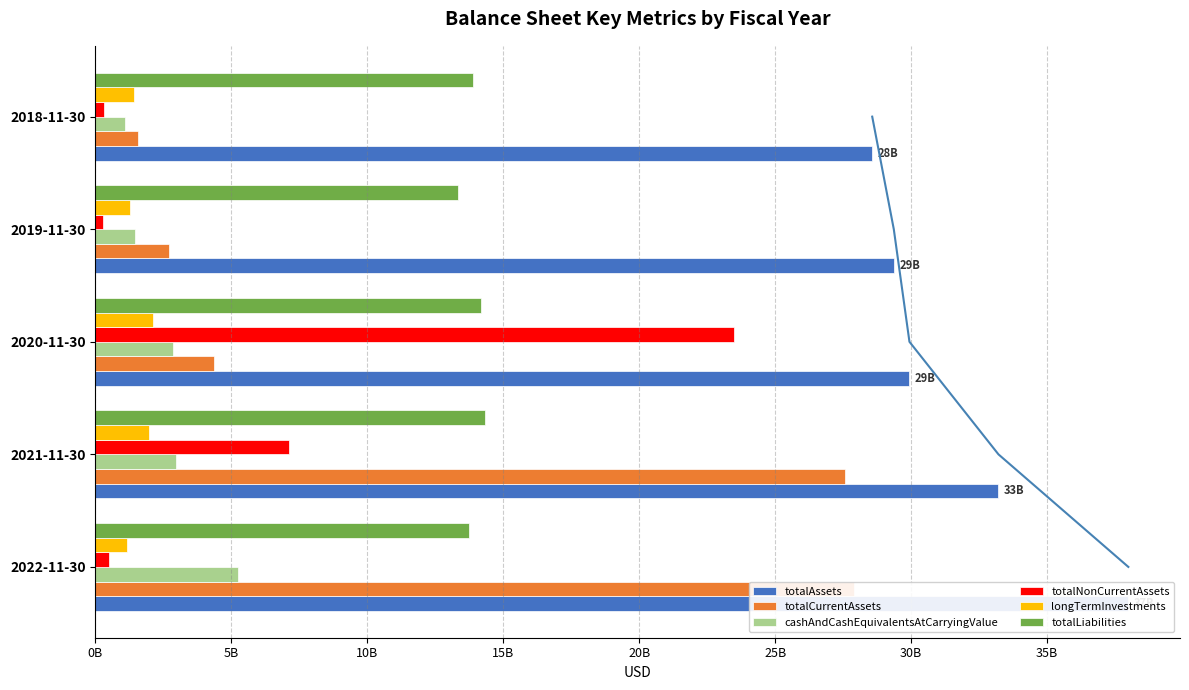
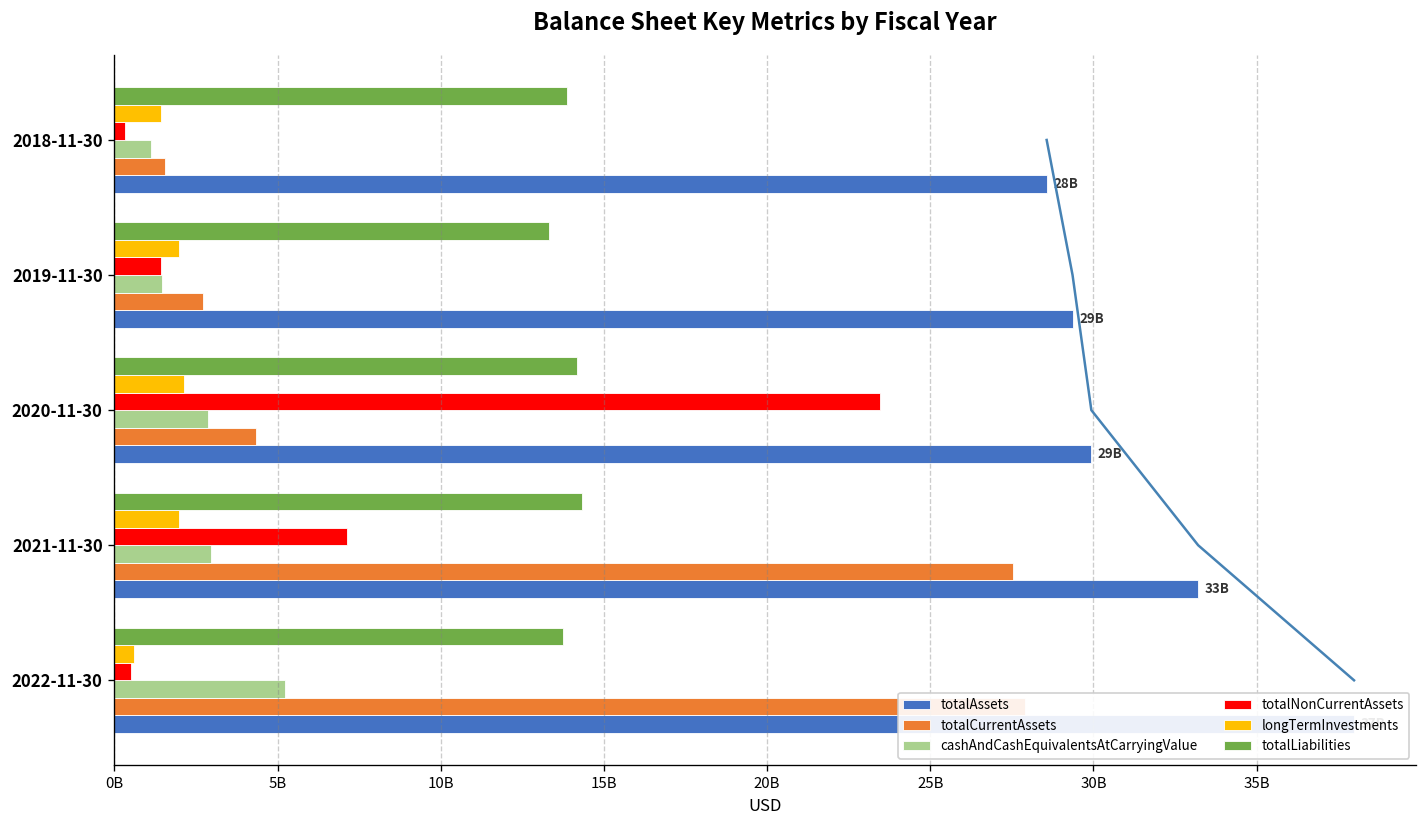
  {
    "totalCurrentAssets": {
      "2018-11-30": 1600000000,
      "2019-11-30": 2700000000,
      "2020-11-30": 4400000000,
      "2021-11-30": 27500000000
    },
    "cashAndCashEquivalentsAtCarryingValue": {
      "2018-11-30": 1100000000,
      "2019-11-30": 1400000000,
      "2020-11-30": 2900000000,
      "2021-11-30": 3000000000,
      "2022-11-30": 5200000000
    },
    "totalNonCurrentAssets": {
      "2018-11-30": 300000000,
-     "2019-11-30": 300000000,
+     "2019-11-30": 1400000000,
      "2020-11-30": 23500000000,
      "2021-11-30": 7100000000,
      "2022-11-30": 500000000
    },
    "longTermInvestments": {
      "2018-11-30": 1400000000,
-     "2019-11-30": 1300000000,
+     "2019-11-30": 2000000000,
      "2020-11-30": 2100000000,
      "2021-11-30": 2000000000,
-     "2022-11-30": 1200000000
+     "2022-11-30": 600000000
    },
    "totalLiabilities": {
      "2018-11-30": 13900000000,
      "2019-11-30": 13300000000,
      "2020-11-30": 14200000000,
      "2021-11-30": 14300000000,
      "2022-11-30": 13700000000
    }
  }
